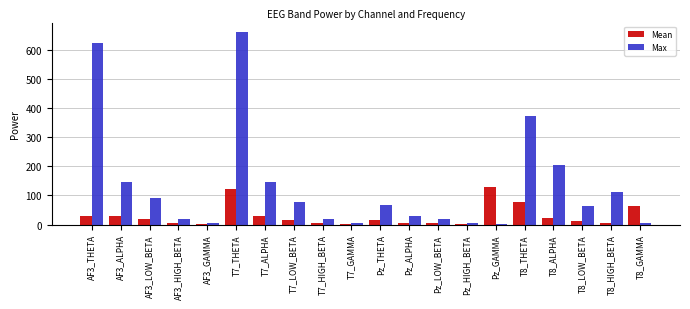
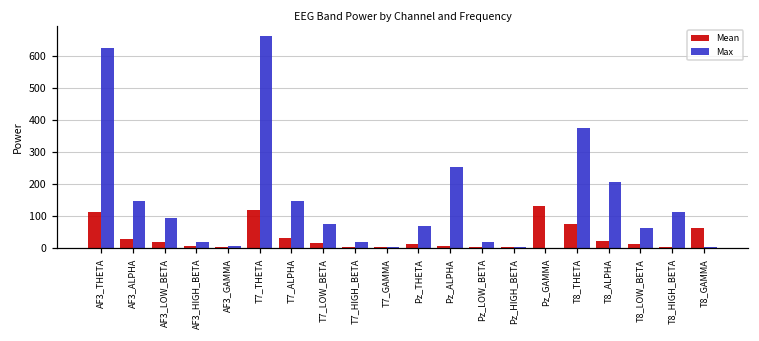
  {
    "Mean": {
-     "AF3_THETA": 30,
+     "AF3_THETA": 110,
      "AF3_ALPHA": 30,
      "AF3_LOW_BETA": 20,
      "T7_THETA": 120,
      "T7_ALPHA": 30,
      "T7_LOW_BETA": 10,
      "Pz_THETA": 10,
      "Pz_GAMMA": 130,
      "T8_THETA": 80,
      "T8_ALPHA": 20,
      "T8_LOW_BETA": 10,
      "T8_GAMMA": 60
    },
    "Max": {
      "AF3_THETA": 620,
      "AF3_ALPHA": 150,
      "AF3_LOW_BETA": 90,
      "AF3_HIGH_BETA": 20,
      "T7_THETA": 660,
      "T7_ALPHA": 150,
      "T7_LOW_BETA": 80,
      "T7_HIGH_BETA": 20,
      "Pz_THETA": 70,
-     "Pz_ALPHA": 30,
+     "Pz_ALPHA": 250,
      "Pz_LOW_BETA": 20,
      "T8_THETA": 370,
      "T8_ALPHA": 210,
      "T8_LOW_BETA": 60,
      "T8_HIGH_BETA": 110
    }
  }
